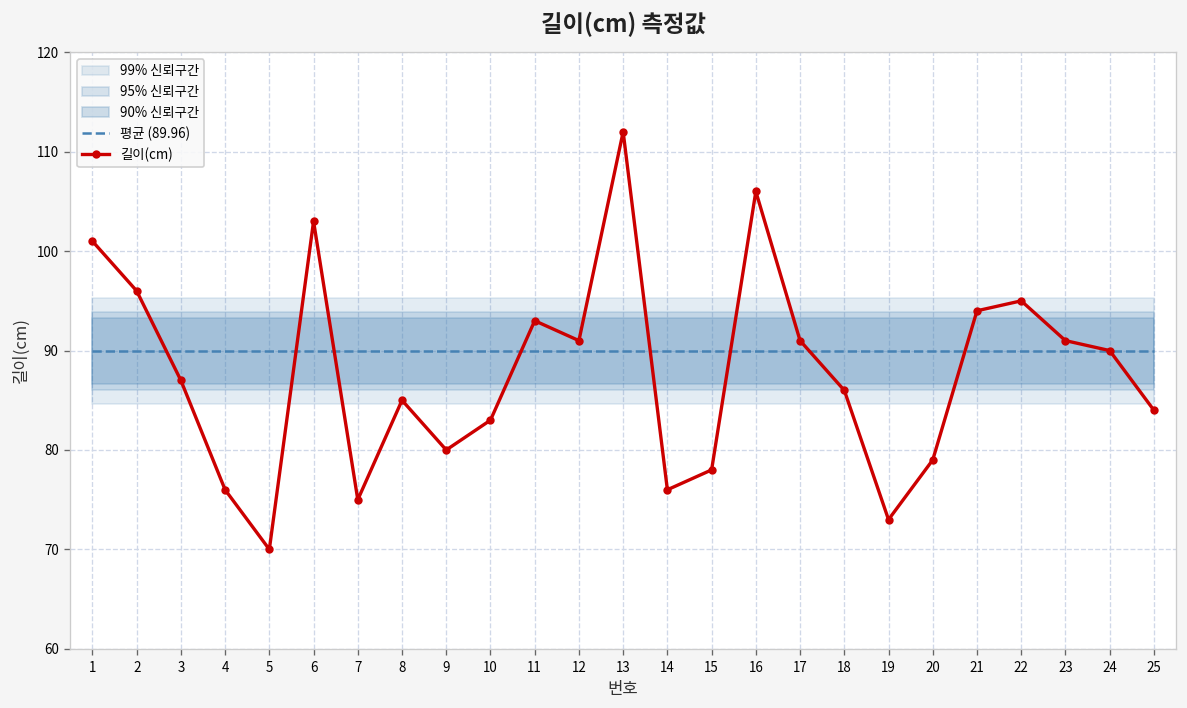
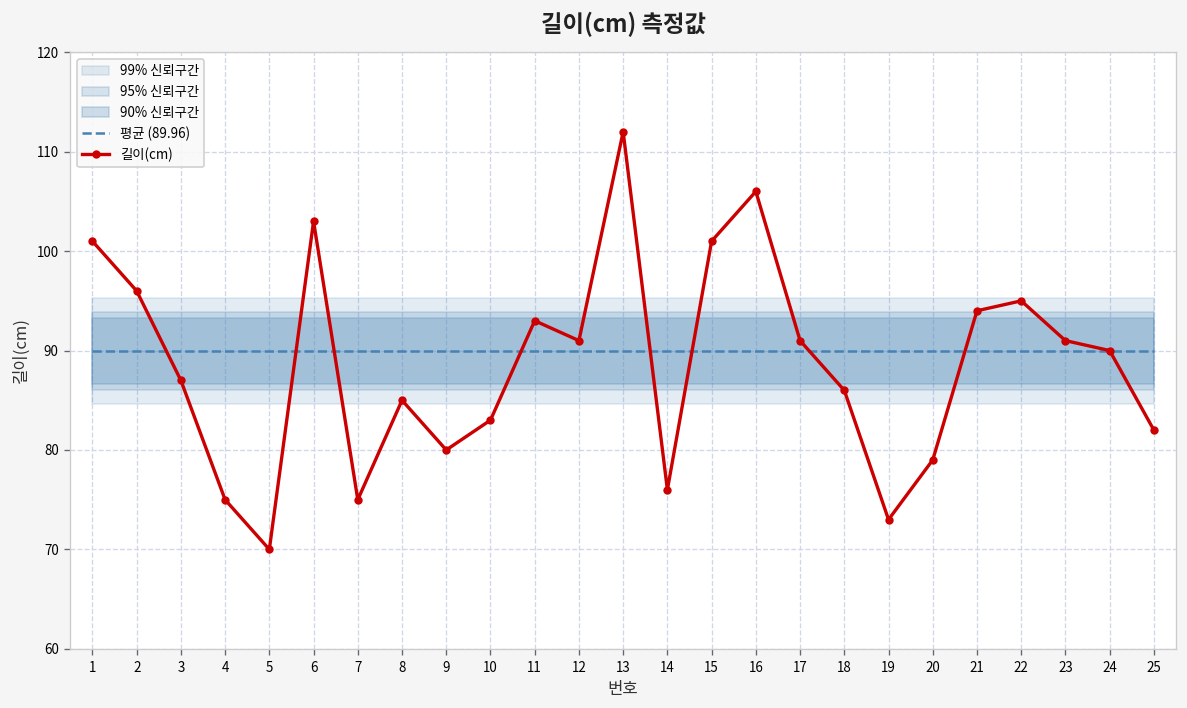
  {
    "길이(cm)": {
      "1": 101,
      "2": 96,
      "3": 87,
-     "4": 76,
+     "4": 75,
      "5": 70,
      "6": 103,
      "7": 75,
      "8": 85,
      "9": 80,
      "10": 83,
      "12": 91,
      "13": 112,
      "14": 76,
-     "15": 78,
+     "15": 101,
      "16": 106,
      "17": 91,
      "18": 86,
      "19": 73,
      "20": 79,
      "22": 95,
      "23": 91,
-     "25": 84
+     "25": 82
    }
  }
